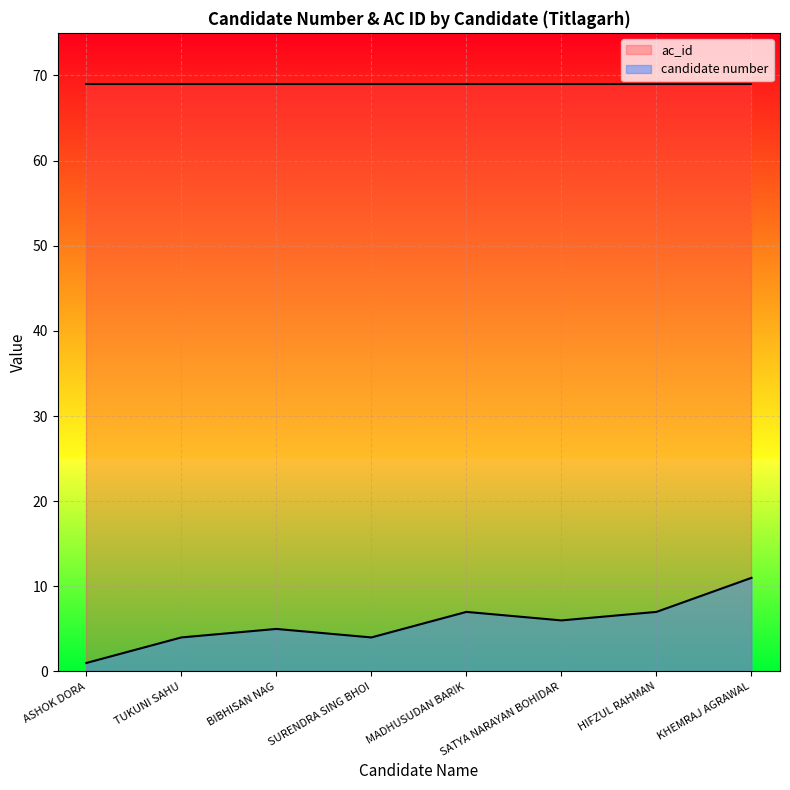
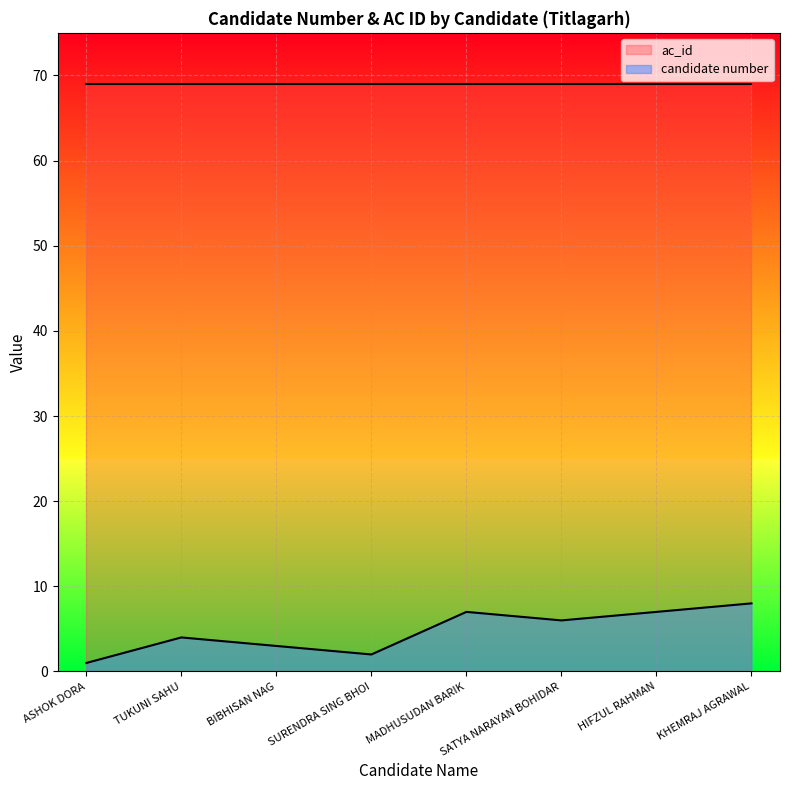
  {
    "ac_id": {
      "ASHOK DORA": 69,
      "TUKUNI SAHU": 69,
      "BIBHISAN NAG": 69,
      "SURENDRA SING BHOI": 69,
      "MADHUSUDAN BARIK": 69,
      "SATYA NARAYAN BOHIDAR": 69,
      "HIFZUL RAHMAN": 69,
      "KHEMRAJ AGRAWAL": 69
    },
    "candidate number": {
      "ASHOK DORA": 1,
      "TUKUNI SAHU": 4,
-     "BIBHISAN NAG": 5,
-     "SURENDRA SING BHOI": 4,
+     "BIBHISAN NAG": 3,
+     "SURENDRA SING BHOI": 2,
      "MADHUSUDAN BARIK": 7,
      "SATYA NARAYAN BOHIDAR": 6,
      "HIFZUL RAHMAN": 7,
-     "KHEMRAJ AGRAWAL": 11
+     "KHEMRAJ AGRAWAL": 8
    }
  }
